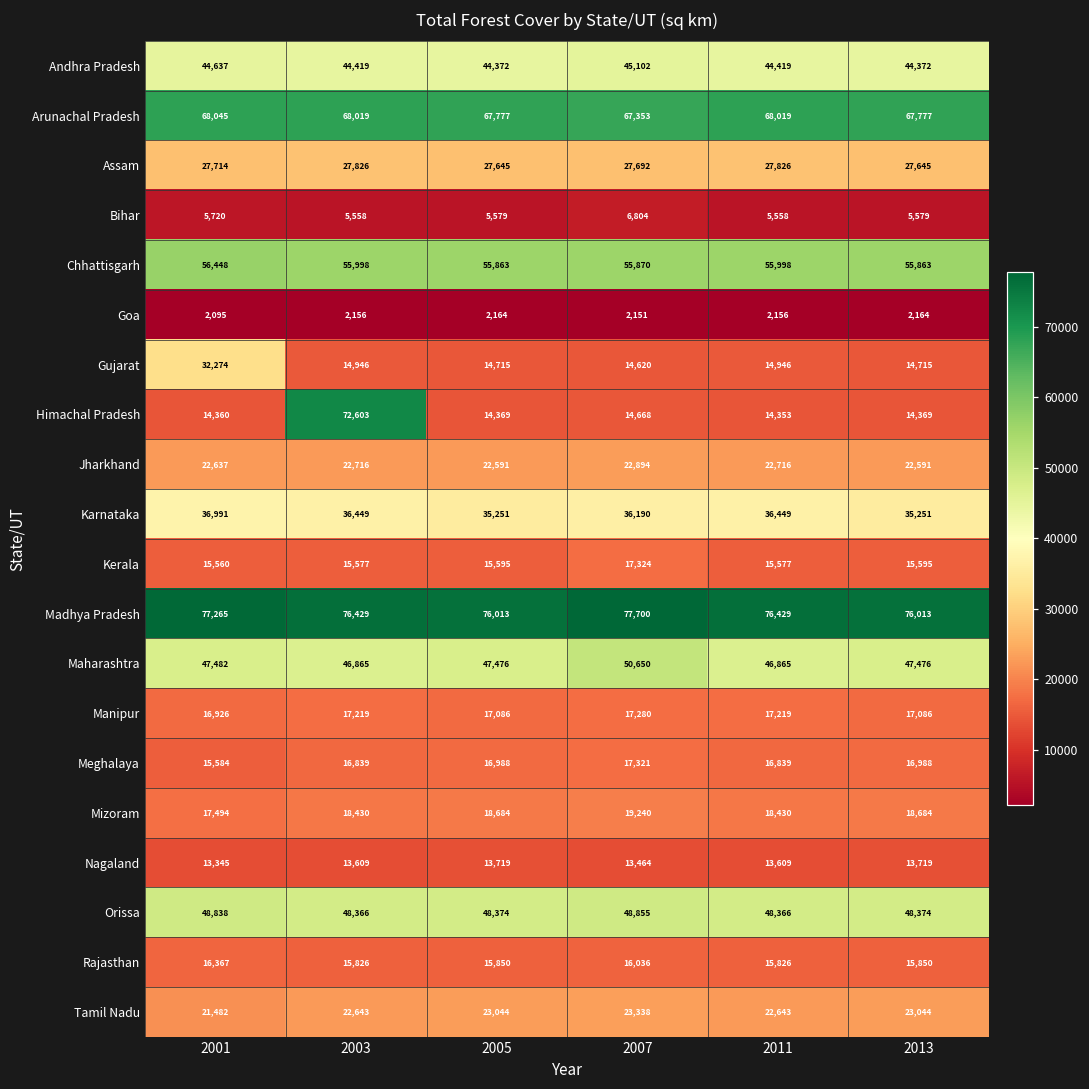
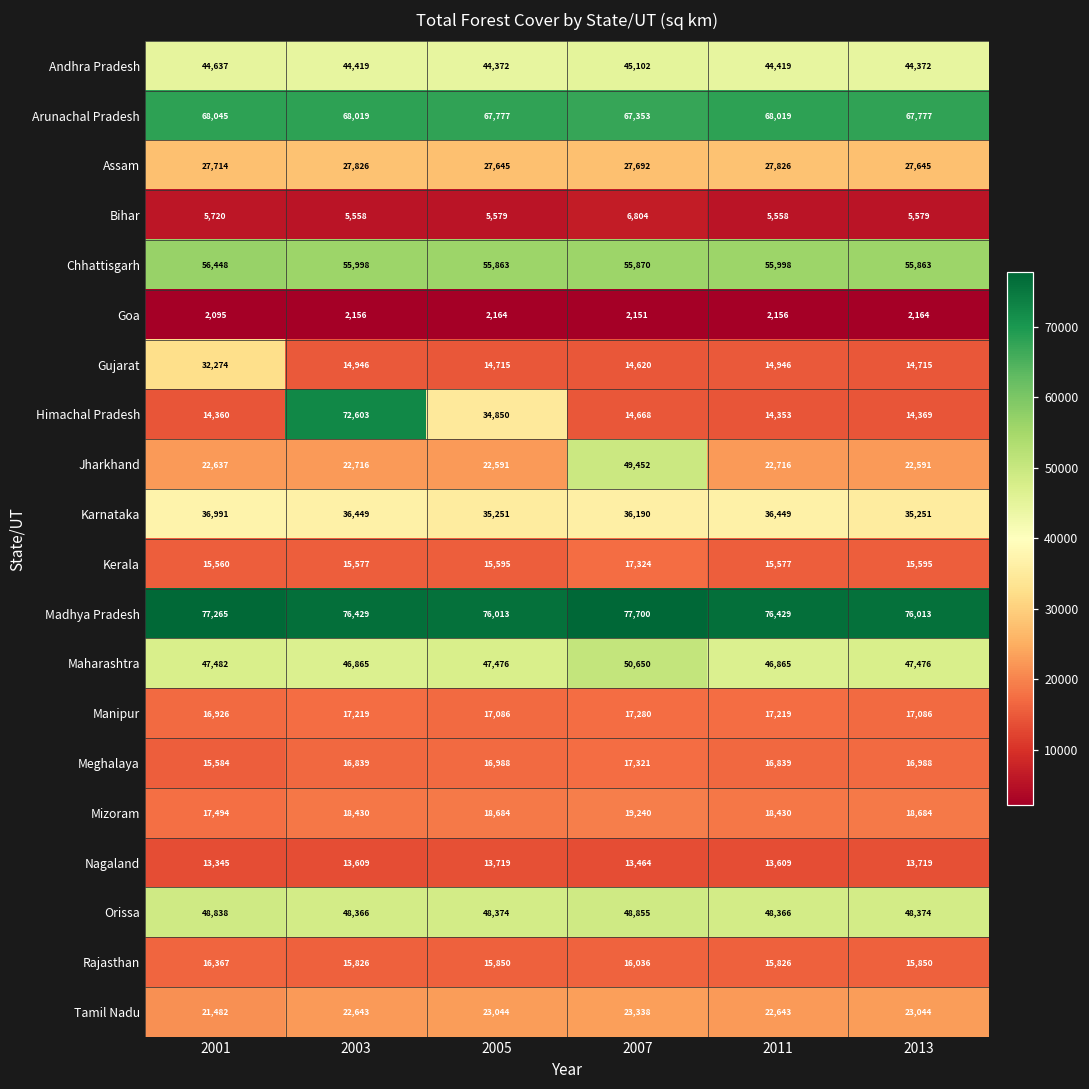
  {
    "Andhra Pradesh": {
      "2001": "44,637",
      "2003": "44,419",
      "2005": "44,372",
      "2007": "45,102",
      "2011": "44,419",
      "2013": "44,372"
    },
    "Arunachal Pradesh": {
      "2001": "68,045",
      "2003": "68,019",
      "2005": "67,777",
      "2007": "67,353",
      "2011": "68,019",
      "2013": "67,777"
    },
    "Assam": {
      "2001": "27,714",
      "2003": "27,826",
      "2005": "27,645",
      "2007": "27,692",
      "2011": "27,826",
      "2013": "27,645"
    },
    "Bihar": {
      "2001": "5,720",
      "2003": "5,558",
      "2005": "5,579",
      "2007": "6,804",
      "2011": "5,558",
      "2013": "5,579"
    },
    "Chhattisgarh": {
      "2001": "56,448",
      "2003": "55,998",
      "2005": "55,863",
      "2007": "55,870",
      "2011": "55,998",
      "2013": "55,863"
    },
    "Goa": {
      "2001": "2,095",
      "2003": "2,156",
      "2005": "2,164",
      "2007": "2,151",
      "2011": "2,156",
      "2013": "2,164"
    },
    "Gujarat": {
      "2001": "32,274",
      "2003": "14,946",
      "2005": "14,715",
      "2007": "14,620",
      "2011": "14,946",
      "2013": "14,715"
    },
    "Himachal Pradesh": {
      "2001": "14,360",
      "2003": "72,603",
-     "2005": "14,369",
+     "2005": "34,850",
      "2007": "14,668",
      "2011": "14,353",
      "2013": "14,369"
    },
    "Jharkhand": {
      "2001": "22,637",
      "2003": "22,716",
      "2005": "22,591",
-     "2007": "22,894",
+     "2007": "49,452",
      "2011": "22,716",
      "2013": "22,591"
    },
    "Karnataka": {
      "2001": "36,991",
      "2003": "36,449",
      "2005": "35,251",
      "2007": "36,190",
      "2011": "36,449",
      "2013": "35,251"
    },
    "Kerala": {
      "2001": "15,560",
      "2003": "15,577",
      "2005": "15,595",
      "2007": "17,324",
      "2011": "15,577",
      "2013": "15,595"
    },
    "Madhya Pradesh": {
      "2001": "77,265",
      "2003": "76,429",
      "2005": "76,013",
      "2007": "77,700",
      "2011": "76,429",
      "2013": "76,013"
    },
    "Maharashtra": {
      "2001": "47,482",
      "2003": "46,865",
      "2005": "47,476",
      "2007": "50,650",
      "2011": "46,865",
      "2013": "47,476"
    },
    "Manipur": {
      "2001": "16,926",
      "2003": "17,219",
      "2005": "17,086",
      "2007": "17,280",
      "2011": "17,219",
      "2013": "17,086"
    },
    "Meghalaya": {
      "2001": "15,584",
      "2003": "16,839",
      "2005": "16,988",
      "2007": "17,321",
      "2011": "16,839",
      "2013": "16,988"
    },
    "Mizoram": {
      "2001": "17,494",
      "2003": "18,430",
      "2005": "18,684",
      "2007": "19,240",
      "2011": "18,430",
      "2013": "18,684"
    },
    "Nagaland": {
      "2001": "13,345",
      "2003": "13,609",
      "2005": "13,719",
      "2007": "13,464",
      "2011": "13,609",
      "2013": "13,719"
    },
    "Orissa": {
      "2001": "48,838",
      "2003": "48,366",
      "2005": "48,374",
      "2007": "48,855",
      "2011": "48,366",
      "2013": "48,374"
    },
    "Rajasthan": {
      "2001": "16,367",
      "2003": "15,826",
      "2005": "15,850",
      "2007": "16,036",
      "2011": "15,826",
      "2013": "15,850"
    },
    "Tamil Nadu": {
      "2001": "21,482",
      "2003": "22,643",
      "2005": "23,044",
      "2007": "23,338",
      "2011": "22,643",
      "2013": "23,044"
    }
  }
